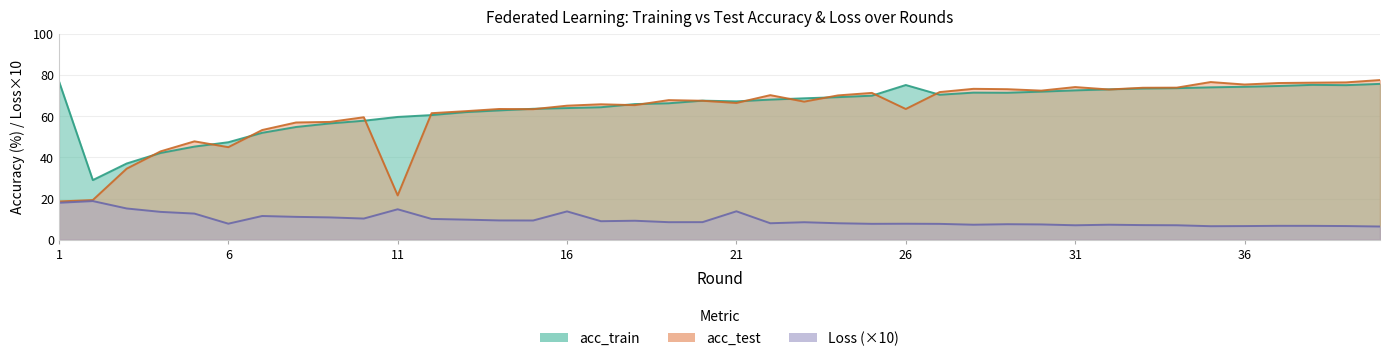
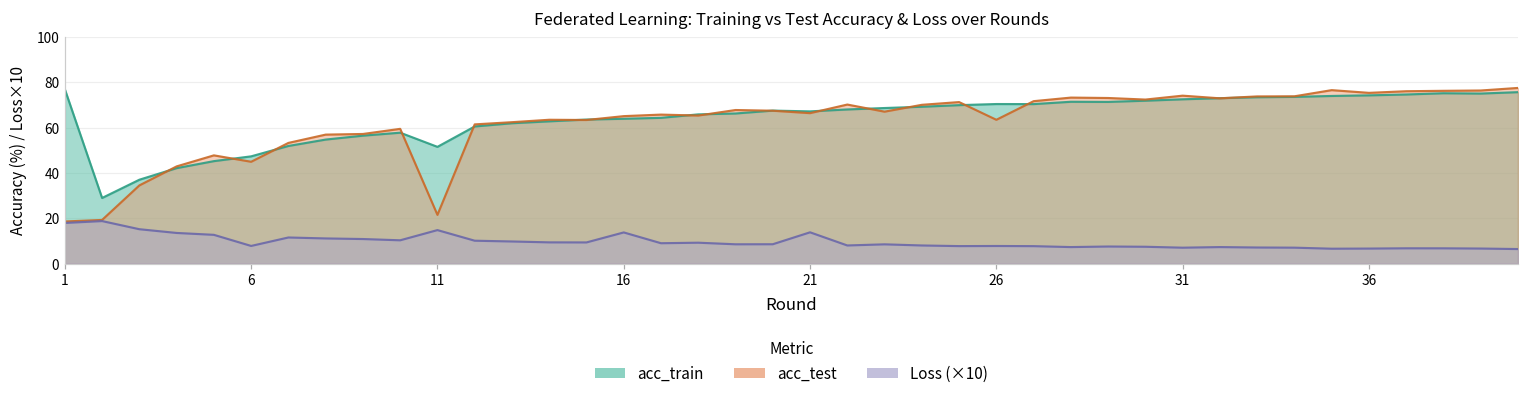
  {
    "acc_train": {
      "1": 77,
      "6": 47,
-     "11": 60,
-     "26": 75,
+     "11": 52,
+     "26": 70,
      "31": 72
    },
    "acc_test": {
      "6": 45,
      "11": 22,
      "26": 63,
      "31": 74
    },
    "Loss (×10)": {
      "6": 8,
      "11": 15,
      "16": 14,
      "21": 14,
      "26": 8,
      "31": 7,
      "36": 7
    }
  }
